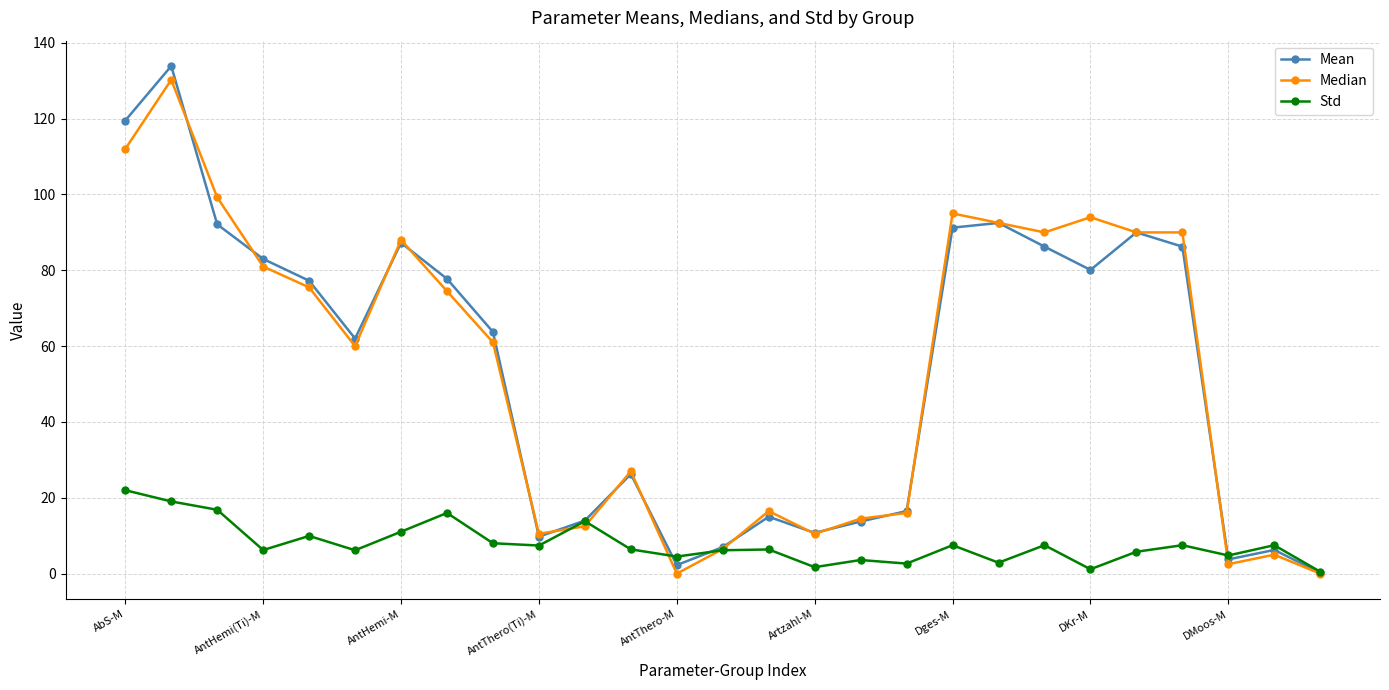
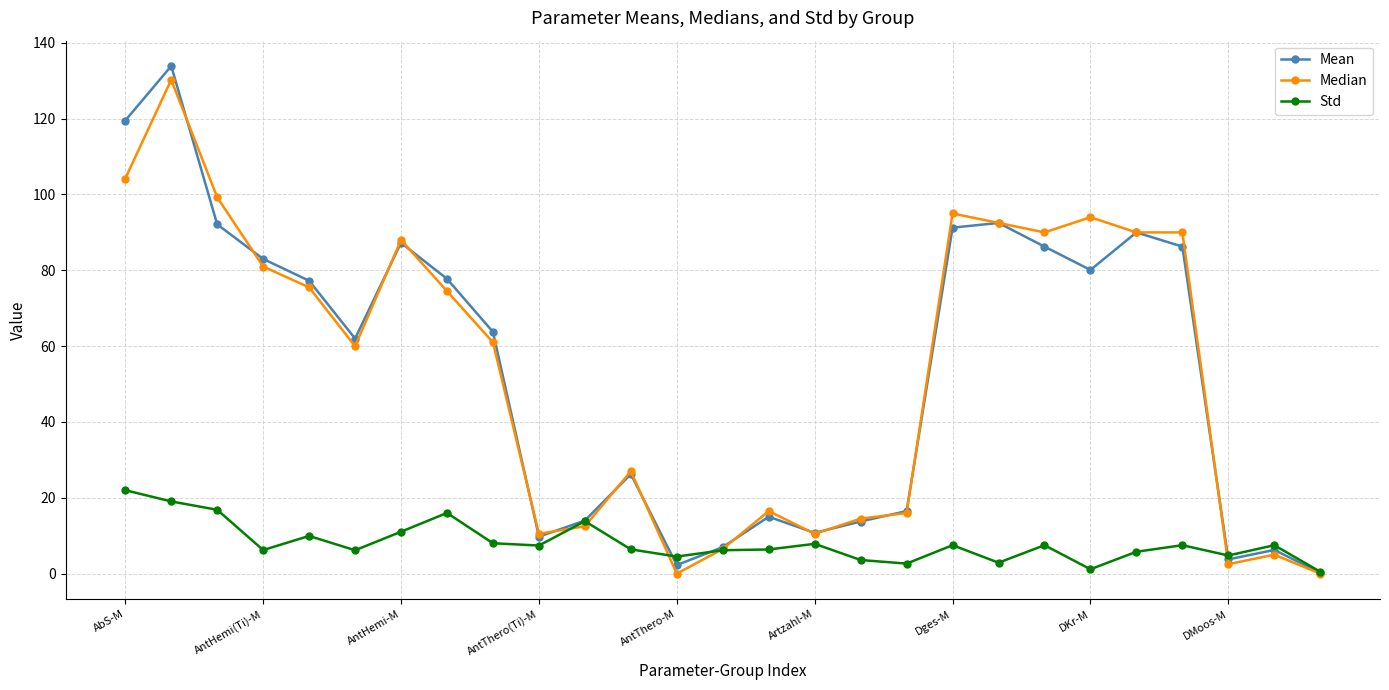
  {
    "Mean": {
      "AbS-M": 120,
      "AntHemi(Ti)-M": 83,
      "AntHemi-M": 87,
      "AntThero(Ti)-M": 10,
      "AntThero-M": 2,
      "Dges-M": 91,
      "DKr-M": 80,
      "DMoos-M": 4
    },
    "Median": {
-     "AbS-M": 112,
+     "AbS-M": 104,
      "AntHemi(Ti)-M": 81,
      "AntHemi-M": 88,
      "AntThero(Ti)-M": 11,
      "AntThero-M": 0,
      "Dges-M": 95,
      "DKr-M": 94,
      "DMoos-M": 3
    },
    "Std": {
      "AbS-M": 22,
      "AntHemi(Ti)-M": 6,
      "AntHemi-M": 11,
      "AntThero(Ti)-M": 7,
      "AntThero-M": 5,
-     "Artzahl-M": 2,
+     "Artzahl-M": 8,
      "Dges-M": 8,
      "DKr-M": 1,
      "DMoos-M": 5
    }
  }
